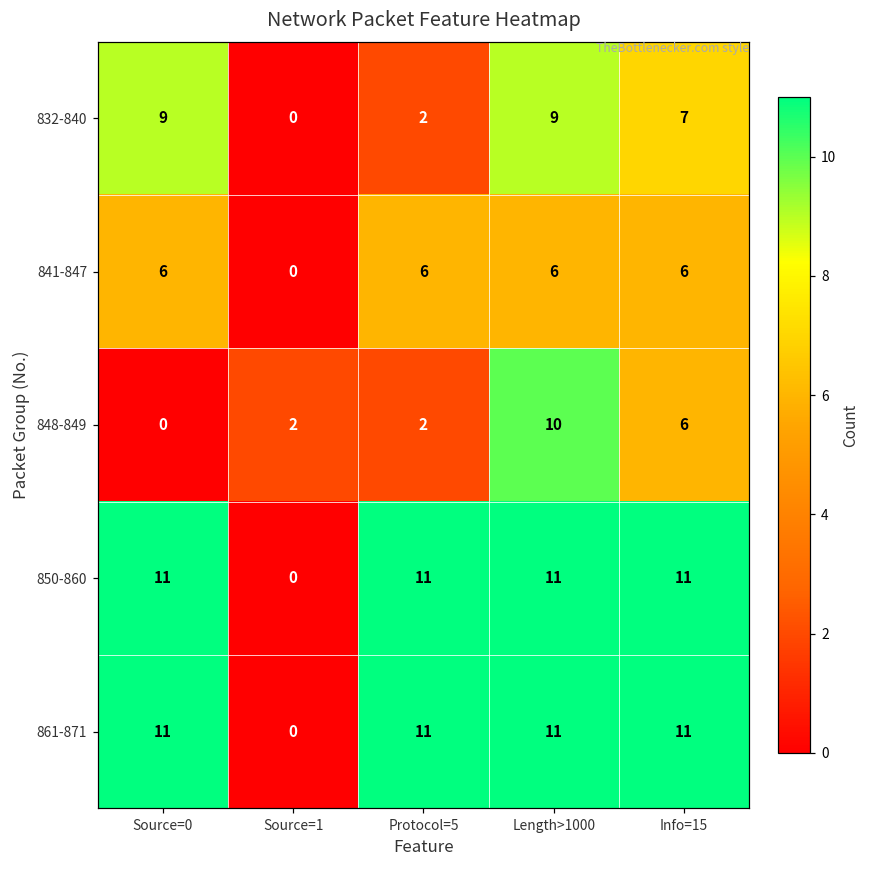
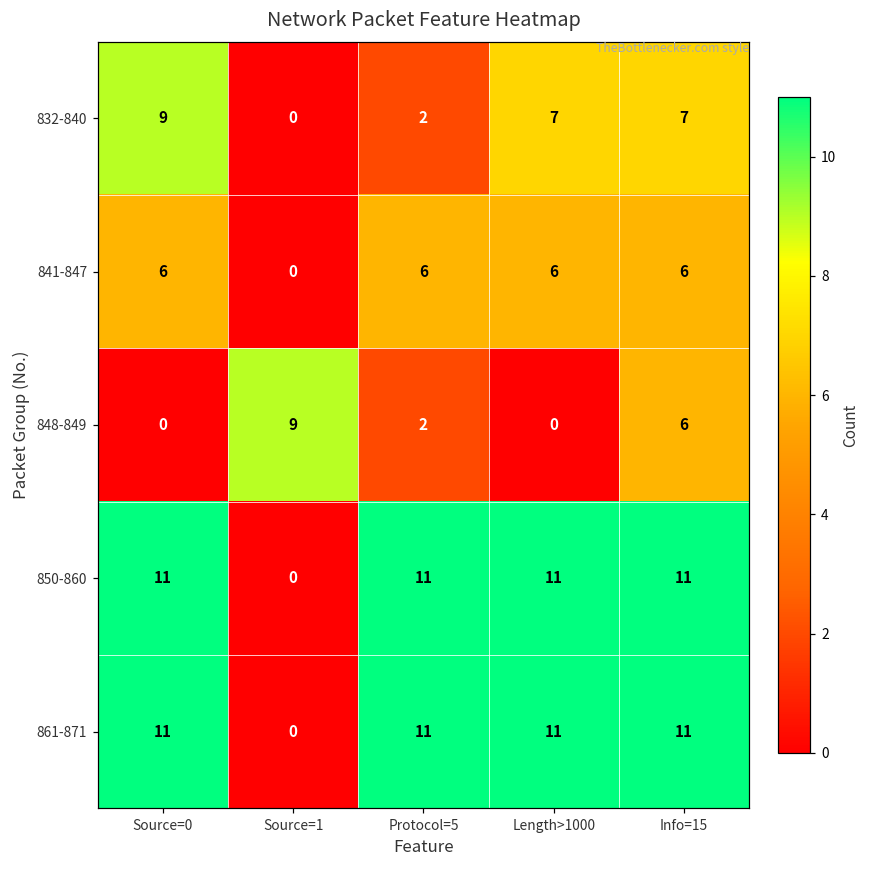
  {
    "832-840": {
      "Source=0": 9,
      "Source=1": 0,
      "Protocol=5": 2,
-     "Length>1000": 9
+     "Length>1000": 7
    },
    "841-847": {
      "Source=0": 6,
      "Source=1": 0,
      "Protocol=5": 6,
      "Length>1000": 6,
      "Info=15": 6
    },
    "848-849": {
      "Source=0": 0,
-     "Source=1": 2,
+     "Source=1": 9,
      "Protocol=5": 2,
-     "Length>1000": 10,
+     "Length>1000": 0,
      "Info=15": 6
    },
    "850-860": {
      "Source=0": 11,
      "Source=1": 0,
      "Protocol=5": 11,
      "Length>1000": 11,
      "Info=15": 11
    },
    "861-871": {
      "Source=0": 11,
      "Source=1": 0,
      "Protocol=5": 11,
      "Length>1000": 11,
      "Info=15": 11
    }
  }
